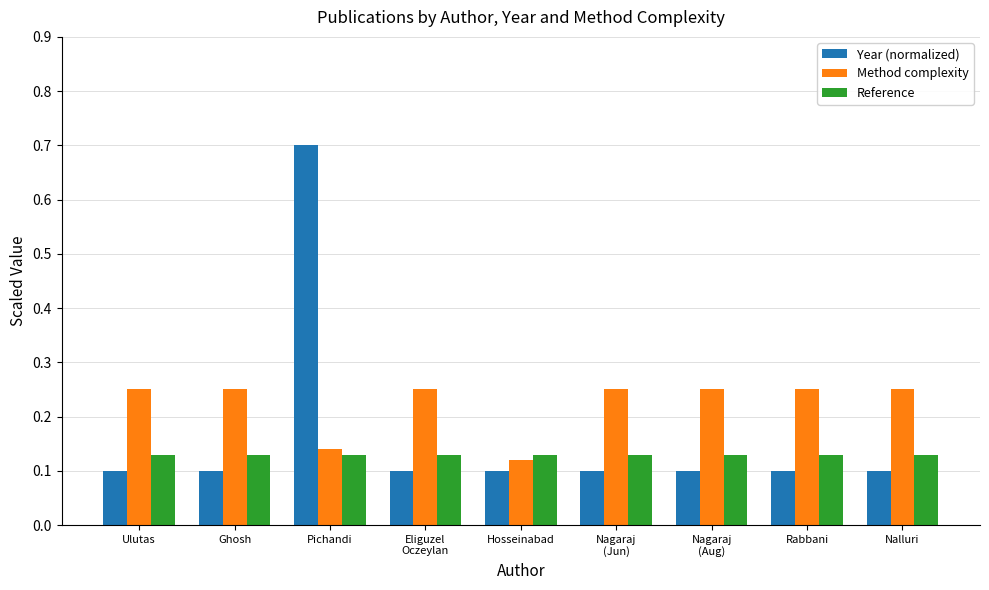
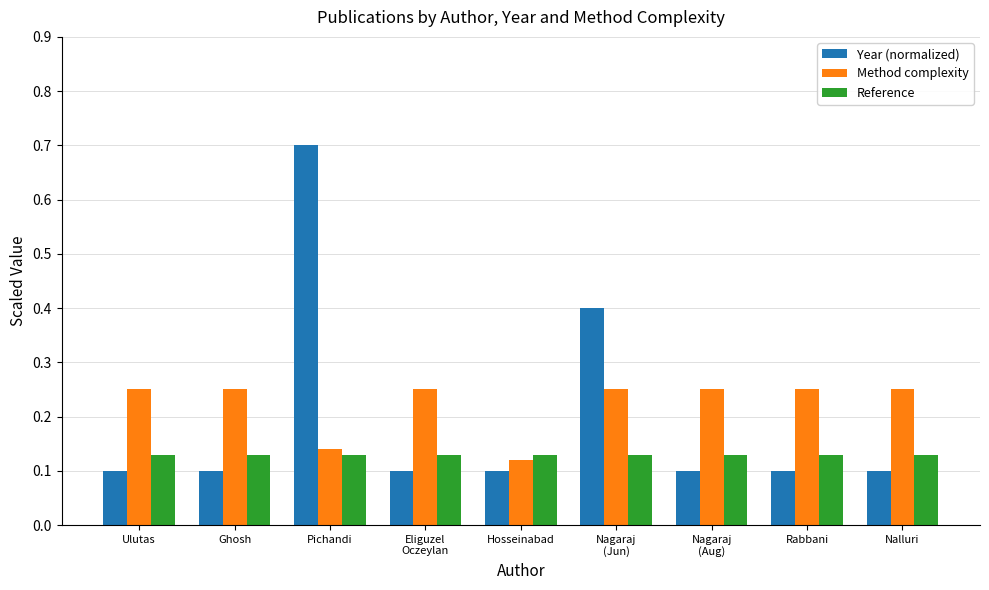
  {
    "Year (normalized)": {
      "Ulutas": 0.10,
      "Ghosh": 0.10,
      "Pichandi": 0.70,
      "Eliguzel Oczeylan": 0.10,
      "Hosseinabad": 0.10,
-     "Nagaraj (Jun)": 0.10,
+     "Nagaraj (Jun)": 0.40,
      "Nagaraj (Aug)": 0.10,
      "Rabbani": 0.10,
      "Nalluri": 0.10
    },
    "Method complexity": {
      "Ulutas": 0.25,
      "Ghosh": 0.25,
      "Pichandi": 0.14,
      "Eliguzel Oczeylan": 0.25,
      "Hosseinabad": 0.12,
      "Nagaraj (Jun)": 0.25,
      "Nagaraj (Aug)": 0.25,
      "Rabbani": 0.25,
      "Nalluri": 0.25
    },
    "Reference": {
      "Ulutas": 0.13,
      "Ghosh": 0.13,
      "Pichandi": 0.13,
      "Eliguzel Oczeylan": 0.13,
      "Hosseinabad": 0.13,
      "Nagaraj (Jun)": 0.13,
      "Nagaraj (Aug)": 0.13,
      "Rabbani": 0.13,
      "Nalluri": 0.13
    }
  }
